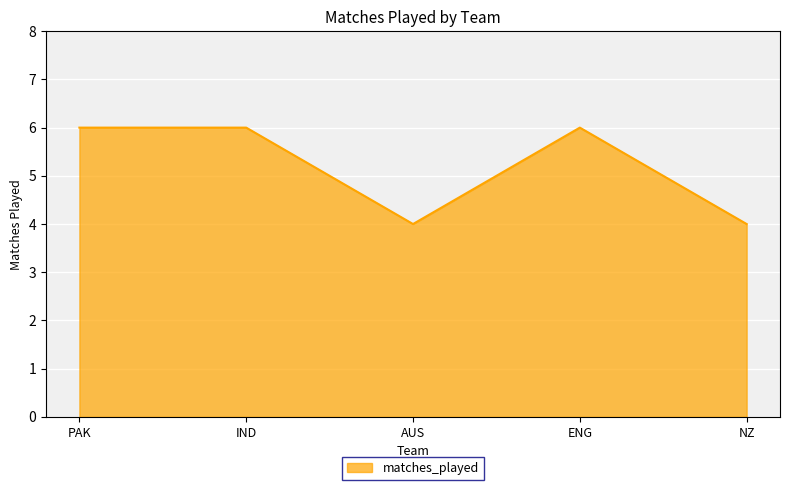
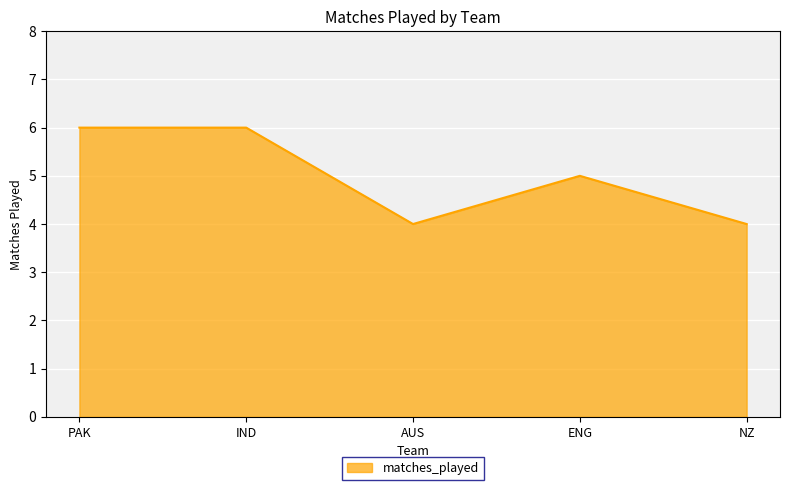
  {
    "PAK": 6,
    "IND": 6,
    "AUS": 4,
-   "ENG": 6,
+   "ENG": 5,
    "NZ": 4
  }
